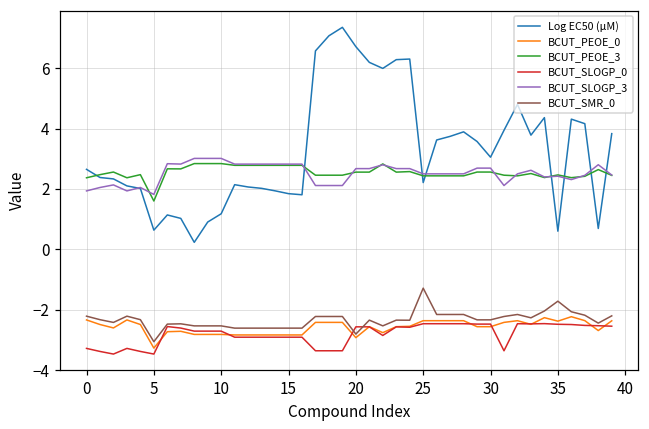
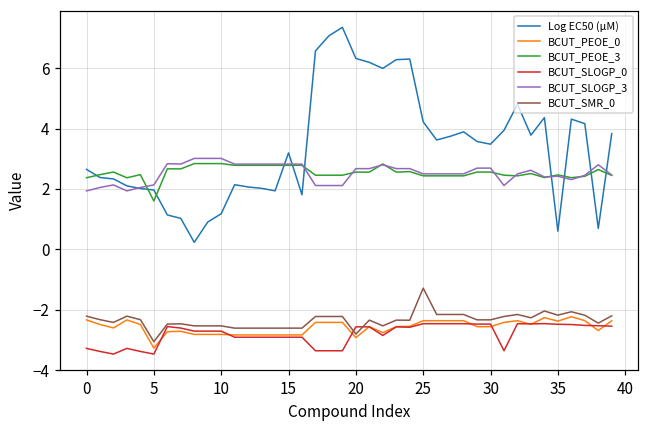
  {
    "Log EC50 (μM)": {
      "0": 2.6,
-     "5": 0.6,
+     "5": 2.0,
      "10": 1.2,
-     "15": 1.8,
-     "20": 6.7,
-     "25": 2.2,
-     "30": 3.1,
+     "15": 3.2,
+     "20": 6.3,
+     "25": 4.2,
+     "30": 3.5,
      "35": 0.6
    },
    "BCUT_PEOE_0": {
      "0": -2.3,
      "5": -3.3,
      "10": -2.8,
      "20": -2.9,
      "25": -2.4,
      "35": -2.4
    },
    "BCUT_PEOE_3": {
      "0": 2.4,
      "5": 1.6,
      "10": 2.8,
      "20": 2.6,
      "30": 2.6
    },
    "BCUT_SLOGP_0": {
      "0": -3.3,
      "5": -3.5,
      "10": -2.7,
      "20": -2.6,
      "25": -2.5,
      "35": -2.5
    },
    "BCUT_SLOGP_3": {
      "0": 1.9,
-     "5": 1.8,
+     "5": 2.1,
      "10": 3.0,
      "20": 2.7,
      "30": 2.7
    },
    "BCUT_SMR_0": {
      "0": -2.2,
      "5": -3.1,
      "10": -2.5,
      "15": -2.6,
      "20": -2.8,
      "25": -1.3,
      "30": -2.3,
-     "35": -1.7
+     "35": -2.2
    }
  }
